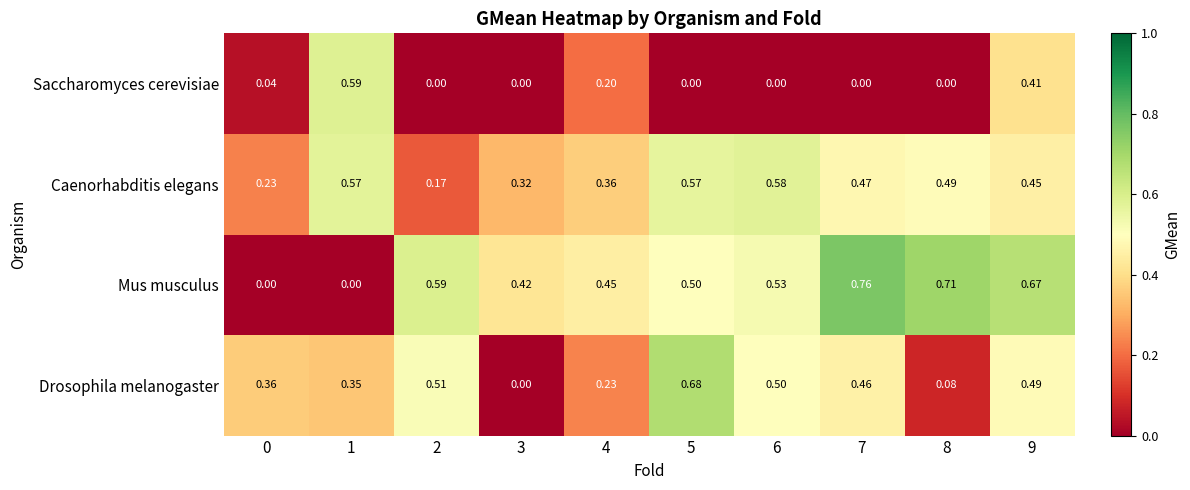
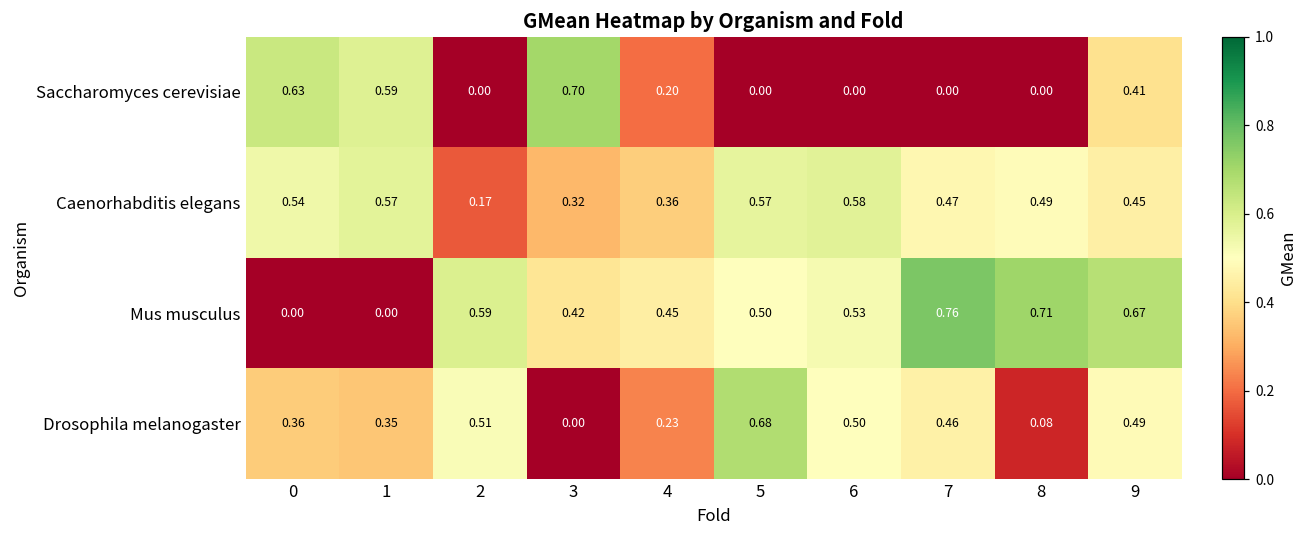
  {
    "Saccharomyces cerevisiae": {
-     "0": 0.04,
+     "0": 0.63,
      "1": 0.59,
      "2": 0.00,
-     "3": 0.00,
+     "3": 0.70,
      "4": 0.20,
      "5": 0.00,
      "6": 0.00,
      "7": 0.00,
      "8": 0.00,
      "9": 0.41
    },
    "Caenorhabditis elegans": {
-     "0": 0.23,
+     "0": 0.54,
      "1": 0.57,
      "2": 0.17,
      "3": 0.32,
      "4": 0.36,
      "5": 0.57,
      "6": 0.58,
      "7": 0.47,
      "8": 0.49,
      "9": 0.45
    },
    "Mus musculus": {
      "0": 0.00,
      "1": 0.00,
      "2": 0.59,
      "3": 0.42,
      "4": 0.45,
      "5": 0.50,
      "6": 0.53,
      "7": 0.76,
      "8": 0.71,
      "9": 0.67
    },
    "Drosophila melanogaster": {
      "0": 0.36,
      "1": 0.35,
      "2": 0.51,
      "3": 0.00,
      "4": 0.23,
      "5": 0.68,
      "6": 0.50,
      "7": 0.46,
      "8": 0.08,
      "9": 0.49
    }
  }
